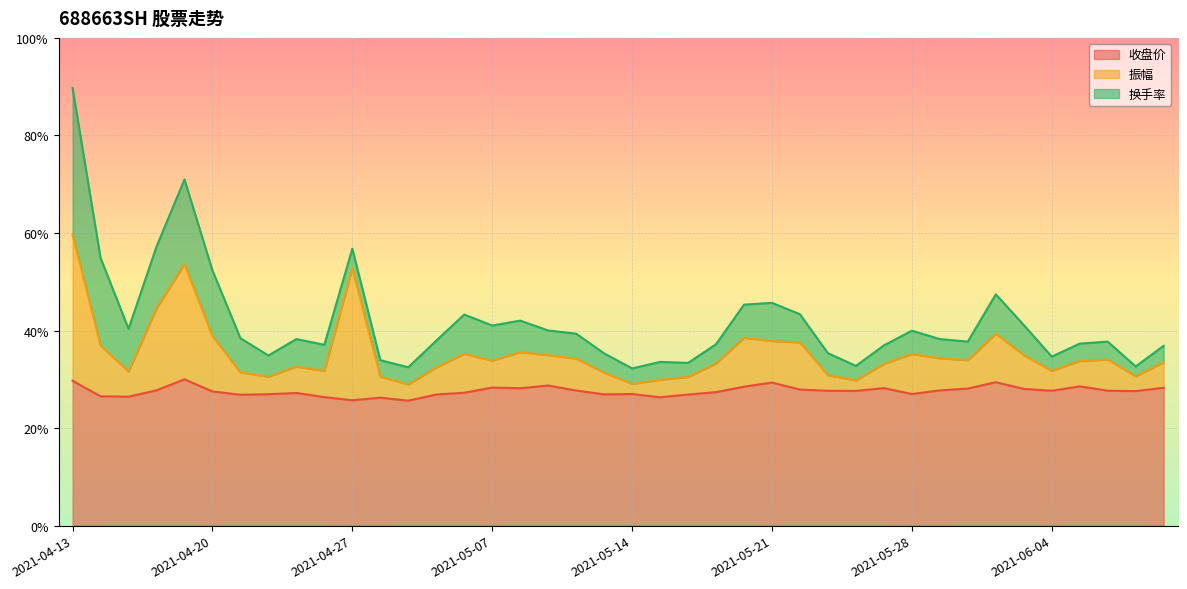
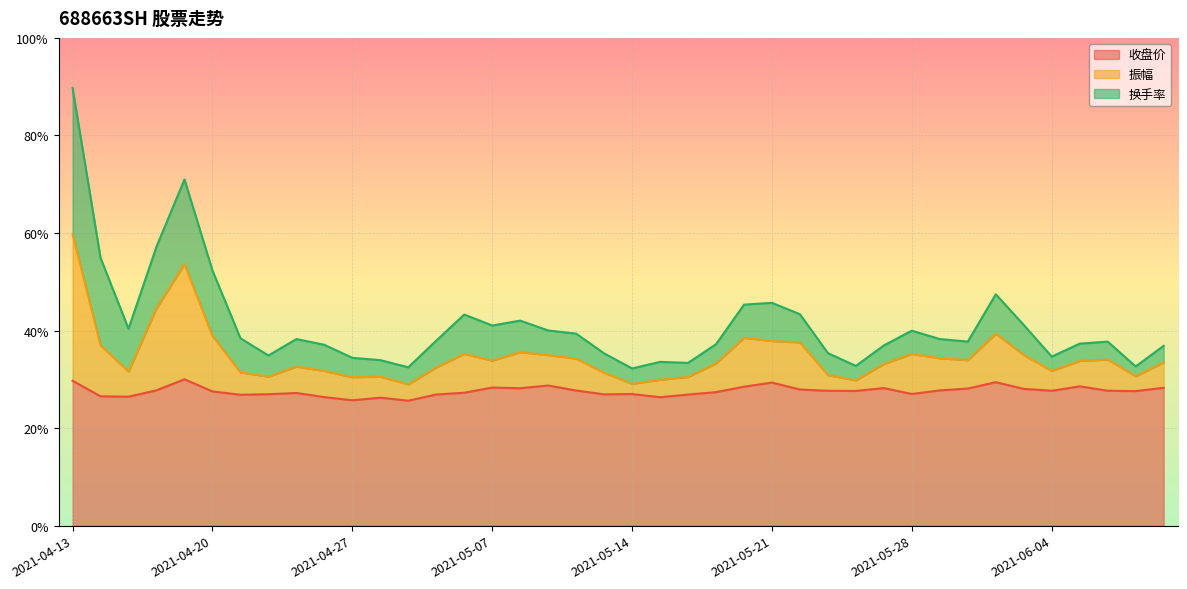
  {
    "收盘价": {
      "2021-04-13": "30%",
      "2021-04-20": "28%",
      "2021-04-27": "26%",
      "2021-05-07": "28%",
      "2021-05-14": "27%",
      "2021-05-21": "29%",
      "2021-05-28": "27%",
      "2021-06-04": "28%"
    },
    "振幅": {
      "2021-04-13": "30%",
      "2021-04-20": "11%",
-     "2021-04-27": "27%",
+     "2021-04-27": "5%",
      "2021-05-07": "6%",
      "2021-05-14": "2%",
      "2021-05-21": "9%",
      "2021-05-28": "8%",
      "2021-06-04": "4%"
    },
    "换手率": {
      "2021-04-13": "30%",
      "2021-04-20": "13%",
      "2021-04-27": "4%",
      "2021-05-07": "7%",
      "2021-05-14": "3%",
      "2021-05-21": "8%",
      "2021-05-28": "5%",
      "2021-06-04": "3%"
    }
  }
